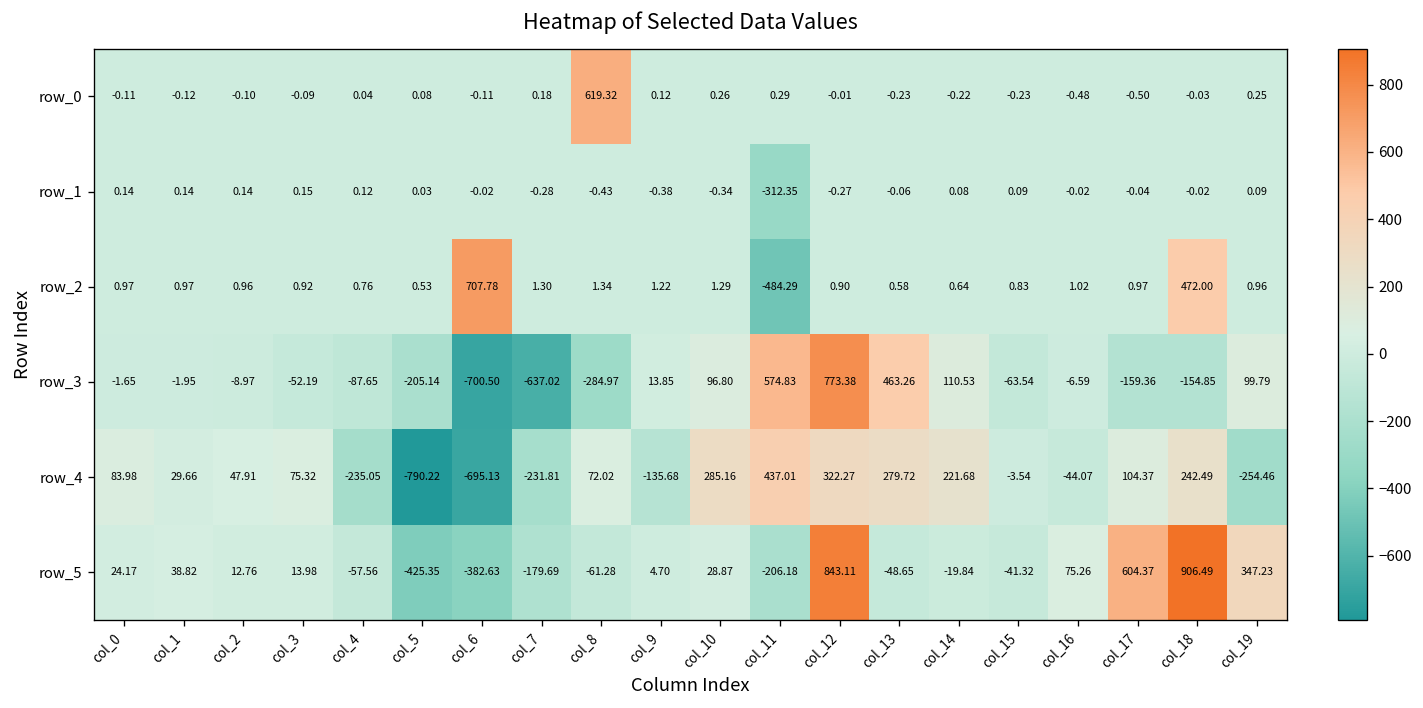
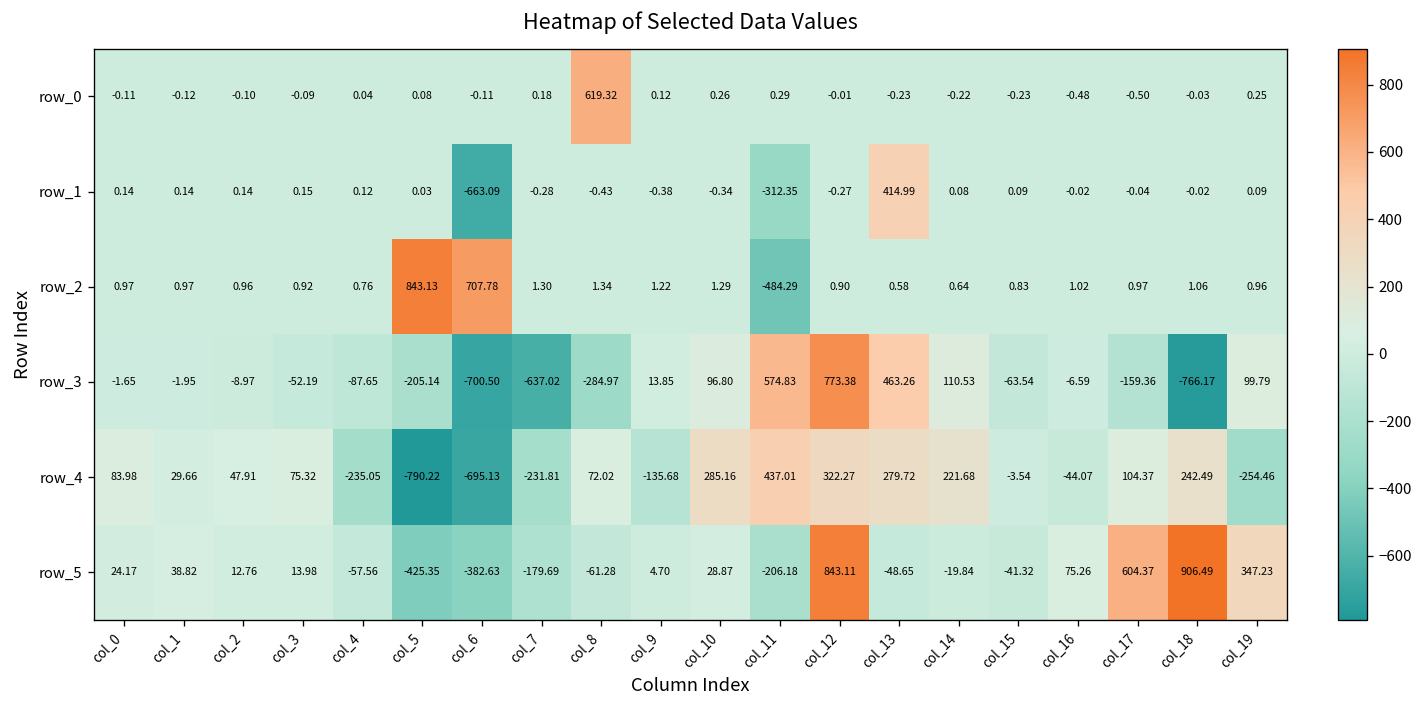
  {
    "row_0": {
      "col_0": -0.11,
      "col_1": -0.12,
      "col_2": -0.10,
      "col_3": -0.09,
      "col_4": 0.04,
      "col_5": 0.08,
      "col_6": -0.11,
      "col_7": 0.18,
      "col_8": 619.32,
      "col_9": 0.12,
      "col_10": 0.26,
      "col_11": 0.29,
      "col_12": -0.01,
      "col_13": -0.23,
      "col_14": -0.22,
      "col_15": -0.23,
      "col_16": -0.48,
      "col_17": -0.50,
      "col_18": -0.03,
      "col_19": 0.25
    },
    "row_1": {
      "col_0": 0.14,
      "col_1": 0.14,
      "col_2": 0.14,
      "col_3": 0.15,
      "col_4": 0.12,
      "col_5": 0.03,
-     "col_6": -0.02,
+     "col_6": -663.09,
      "col_7": -0.28,
      "col_8": -0.43,
      "col_9": -0.38,
      "col_10": -0.34,
      "col_11": -312.35,
      "col_12": -0.27,
-     "col_13": -0.06,
+     "col_13": 414.99,
      "col_14": 0.08,
      "col_15": 0.09,
      "col_16": -0.02,
      "col_17": -0.04,
      "col_18": -0.02,
      "col_19": 0.09
    },
    "row_2": {
      "col_0": 0.97,
      "col_1": 0.97,
      "col_2": 0.96,
      "col_3": 0.92,
      "col_4": 0.76,
-     "col_5": 0.53,
+     "col_5": 843.13,
      "col_6": 707.78,
      "col_7": 1.30,
      "col_8": 1.34,
      "col_9": 1.22,
      "col_10": 1.29,
      "col_11": -484.29,
      "col_12": 0.90,
      "col_13": 0.58,
      "col_14": 0.64,
      "col_15": 0.83,
      "col_16": 1.02,
      "col_17": 0.97,
-     "col_18": 472.00,
+     "col_18": 1.06,
      "col_19": 0.96
    },
    "row_3": {
      "col_0": -1.65,
      "col_1": -1.95,
      "col_2": -8.97,
      "col_3": -52.19,
      "col_4": -87.65,
      "col_5": -205.14,
      "col_6": -700.50,
      "col_7": -637.02,
      "col_8": -284.97,
      "col_9": 13.85,
      "col_10": 96.80,
      "col_11": 574.83,
      "col_12": 773.38,
      "col_13": 463.26,
      "col_14": 110.53,
      "col_15": -63.54,
      "col_16": -6.59,
      "col_17": -159.36,
-     "col_18": -154.85,
+     "col_18": -766.17,
      "col_19": 99.79
    },
    "row_4": {
      "col_0": 83.98,
      "col_1": 29.66,
      "col_2": 47.91,
      "col_3": 75.32,
      "col_4": -235.05,
      "col_5": -790.22,
      "col_6": -695.13,
      "col_7": -231.81,
      "col_8": 72.02,
      "col_9": -135.68,
      "col_10": 285.16,
      "col_11": 437.01,
      "col_12": 322.27,
      "col_13": 279.72,
      "col_14": 221.68,
      "col_15": -3.54,
      "col_16": -44.07,
      "col_17": 104.37,
      "col_18": 242.49,
      "col_19": -254.46
    },
    "row_5": {
      "col_0": 24.17,
      "col_1": 38.82,
      "col_2": 12.76,
      "col_3": 13.98,
      "col_4": -57.56,
      "col_5": -425.35,
      "col_6": -382.63,
      "col_7": -179.69,
      "col_8": -61.28,
      "col_9": 4.70,
      "col_10": 28.87,
      "col_11": -206.18,
      "col_12": 843.11,
      "col_13": -48.65,
      "col_14": -19.84,
      "col_15": -41.32,
      "col_16": 75.26,
      "col_17": 604.37,
      "col_18": 906.49,
      "col_19": 347.23
    }
  }
